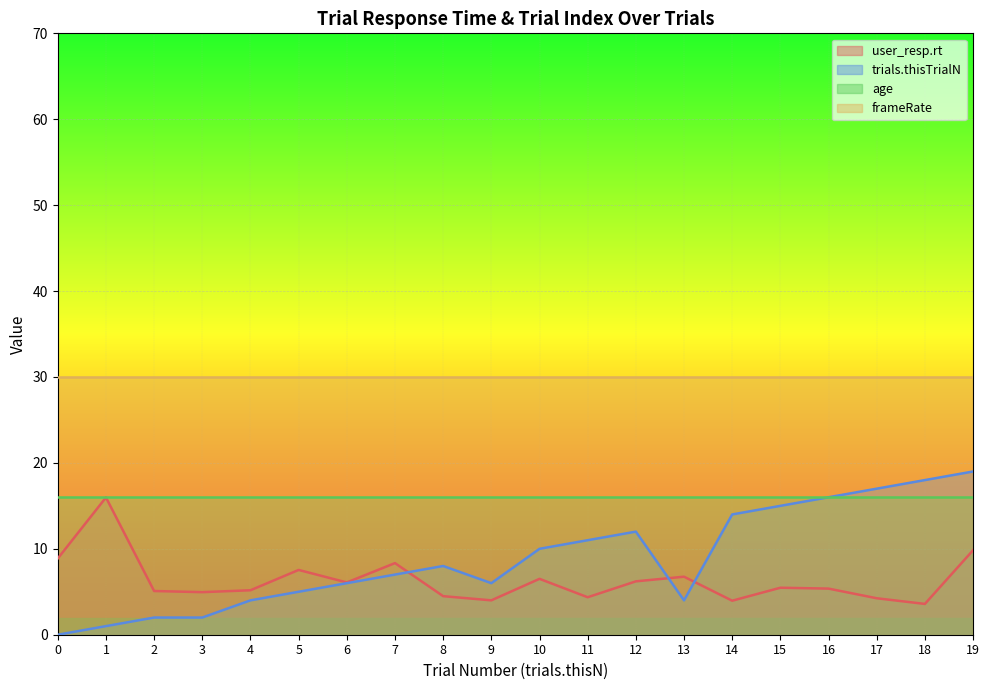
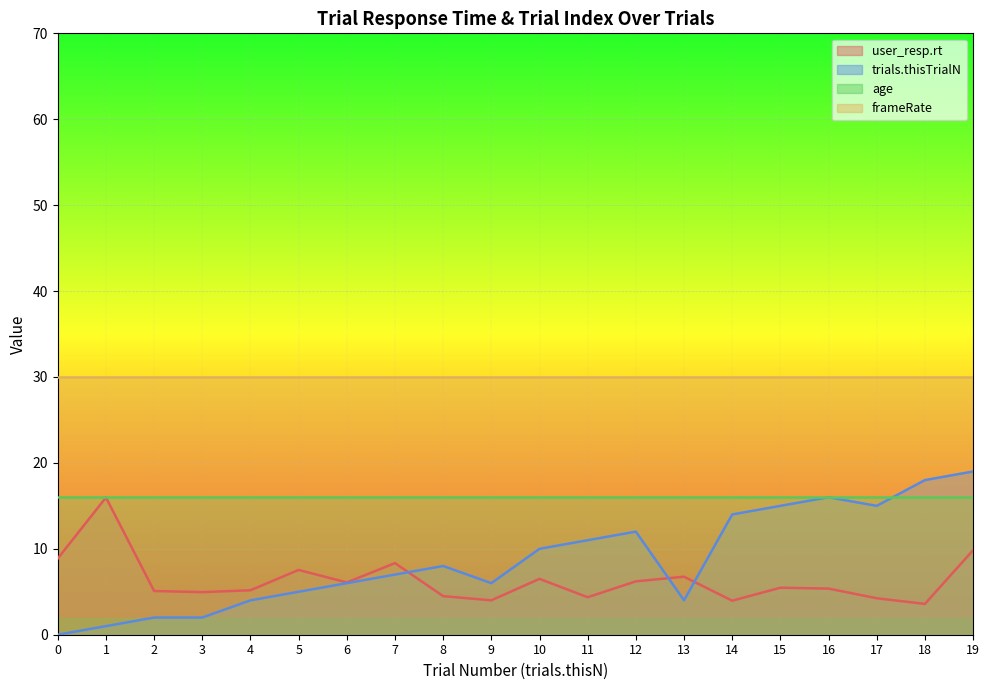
  {
    "trials.thisTrialN": {
      "4": 4,
      "5": 5,
      "7": 7,
      "8": 8,
      "9": 6,
      "10": 10,
      "11": 11,
      "12": 12,
      "13": 4,
      "14": 14,
      "15": 15,
-     "17": 17,
+     "17": 15,
      "18": 18,
      "19": 19
    },
    "age": {
      "0": 16,
      "2": 16,
      "3": 16,
      "4": 16,
      "5": 16,
      "6": 16,
      "7": 16,
      "8": 16,
      "9": 16,
      "10": 16,
      "11": 16,
      "12": 16,
      "13": 16,
      "14": 16,
      "15": 16,
      "17": 16,
      "18": 16,
      "19": 16
    }
  }
